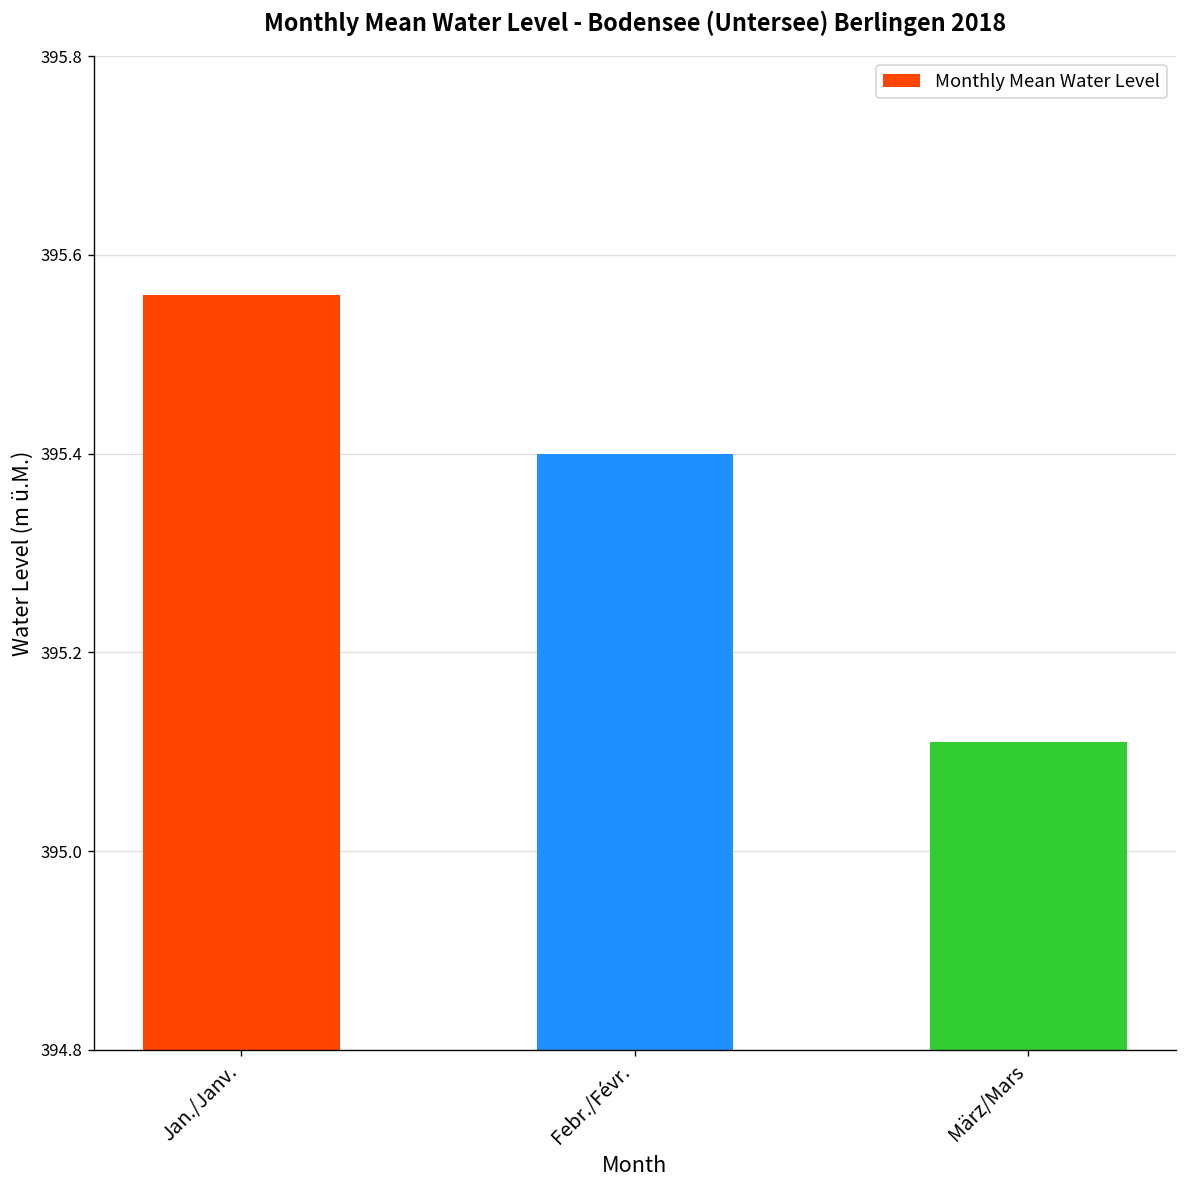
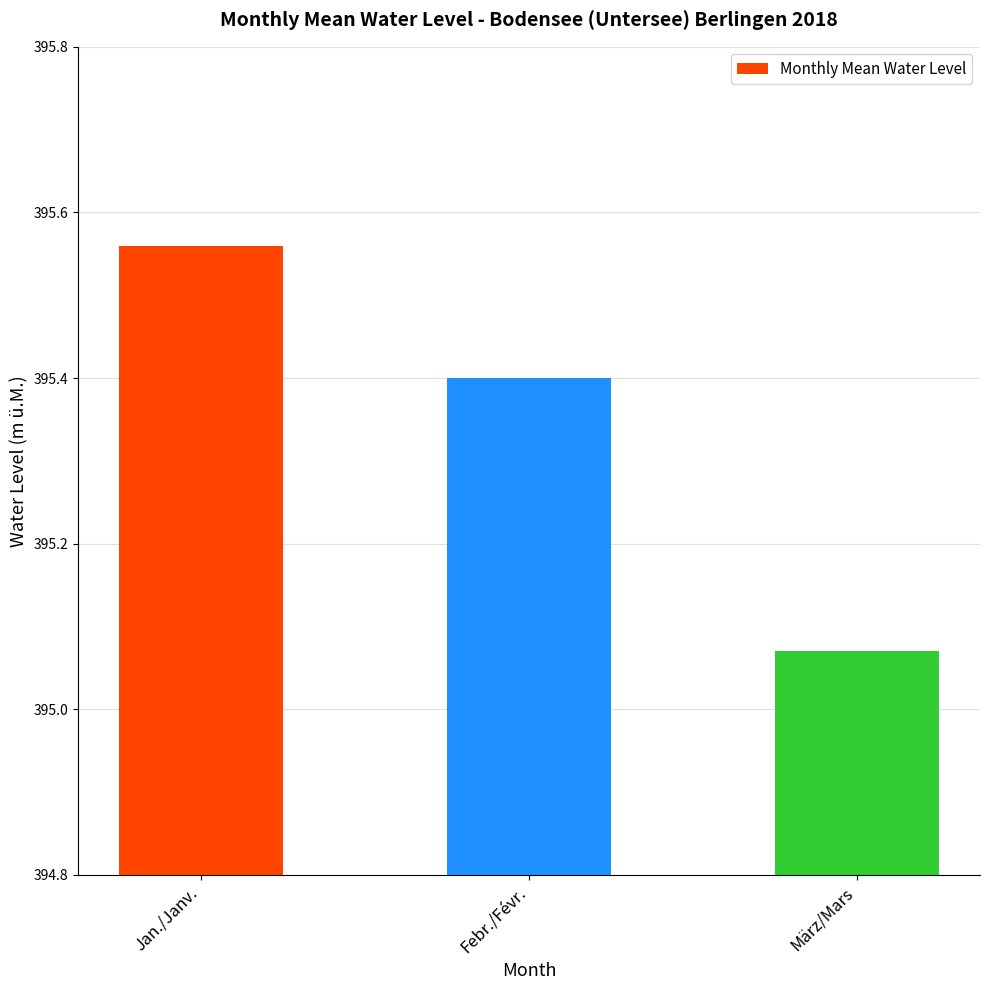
  {
    "Jan./Janv.": 395.56,
    "Febr./Févr.": 395.40,
-   "März/Mars": 395.11
+   "März/Mars": 395.07
  }
